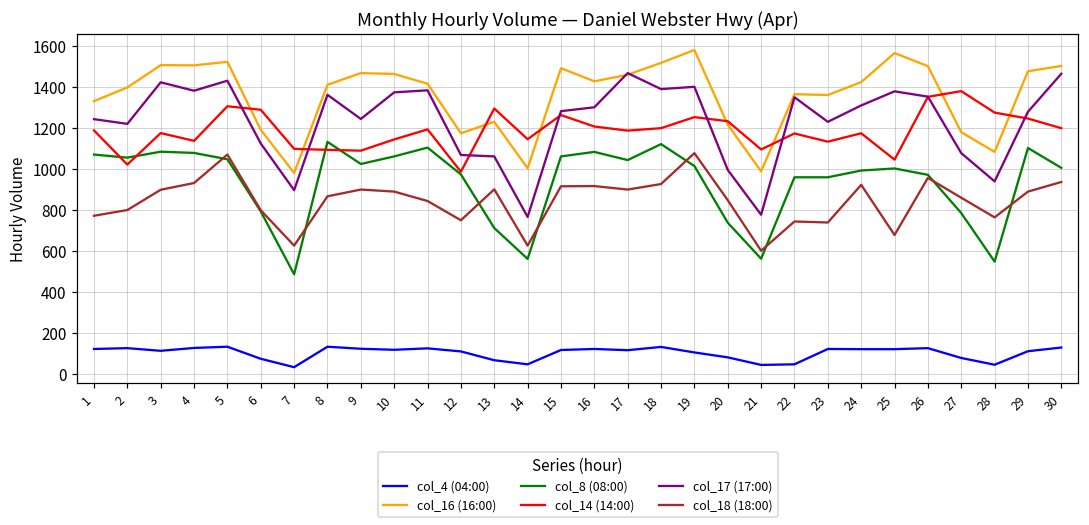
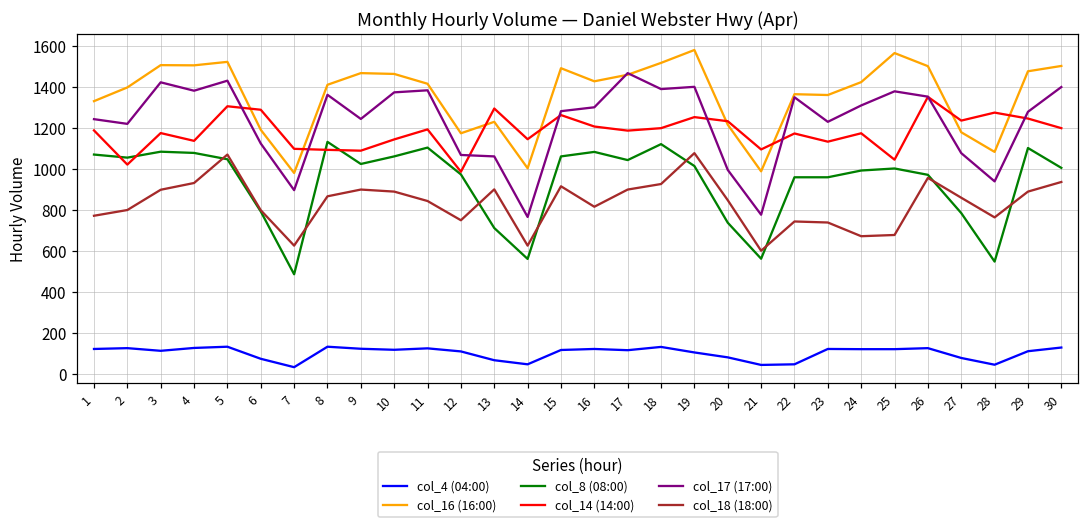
  {
    "col_4 (04:00)": {
      "1": 120,
      "2": 120,
      "3": 110,
      "4": 130,
      "5": 130,
      "6": 70,
      "7": 30,
      "8": 130,
      "9": 120,
      "10": 120,
      "11": 120,
      "12": 110,
      "13": 70,
      "14": 50,
      "15": 120,
      "16": 120,
      "17": 110,
      "18": 130,
      "19": 100,
      "20": 80,
      "21": 40,
      "22": 50,
      "23": 120,
      "24": 120,
      "25": 120,
      "26": 120,
      "27": 80,
      "28": 40,
      "29": 110,
      "30": 130
    },
    "col_16 (16:00)": {
      "1": 1330,
      "2": 1400,
      "3": 1510,
      "4": 1510,
      "5": 1520,
      "6": 1190,
      "7": 980,
      "8": 1410,
      "9": 1470,
      "10": 1460,
      "11": 1420,
      "12": 1170,
      "13": 1230,
      "14": 1000,
      "15": 1490,
      "16": 1430,
      "18": 1520,
      "19": 1580,
      "20": 1220,
      "21": 990,
      "22": 1370,
      "23": 1360,
      "24": 1420,
      "25": 1570,
      "26": 1500,
      "27": 1180,
      "28": 1080,
      "29": 1480,
      "30": 1500
    },
    "col_8 (08:00)": {
      "1": 1070,
      "2": 1060,
      "3": 1080,
      "4": 1080,
      "5": 1050,
      "7": 490,
      "8": 1130,
      "9": 1020,
      "10": 1060,
      "11": 1100,
      "13": 710,
      "14": 560,
      "15": 1060,
      "16": 1080,
      "17": 1040,
      "18": 1120,
      "19": 1010,
      "20": 740,
      "21": 560,
      "22": 960,
      "23": 960,
      "24": 990,
      "25": 1000,
      "26": 970,
      "27": 780,
      "28": 550,
      "29": 1100,
      "30": 1010
    },
    "col_14 (14:00)": {
      "1": 1190,
      "2": 1020,
      "3": 1180,
      "4": 1140,
      "5": 1310,
      "6": 1290,
      "7": 1100,
      "8": 1090,
      "9": 1090,
      "10": 1140,
      "11": 1190,
      "13": 1300,
      "14": 1150,
      "15": 1260,
      "16": 1210,
      "17": 1190,
      "18": 1200,
      "19": 1250,
      "20": 1230,
      "21": 1100,
      "22": 1170,
      "23": 1130,
      "24": 1170,
      "25": 1050,
-     "27": 1380,
+     "27": 1240,
      "28": 1280,
      "29": 1250,
      "30": 1200
    },
    "col_17 (17:00)": {
      "1": 1240,
      "2": 1220,
      "3": 1420,
      "4": 1380,
      "5": 1430,
      "6": 1120,
      "7": 900,
      "8": 1360,
      "9": 1240,
      "10": 1370,
      "11": 1380,
      "12": 1070,
      "13": 1060,
      "14": 770,
      "15": 1280,
      "16": 1300,
      "18": 1390,
      "19": 1400,
      "20": 1000,
      "21": 780,
      "22": 1350,
      "23": 1230,
      "24": 1310,
      "25": 1380,
      "27": 1080,
      "28": 940,
      "29": 1280,
-     "30": 1470
+     "30": 1400
    },
    "col_18 (18:00)": {
      "1": 770,
      "2": 800,
      "3": 900,
      "4": 930,
      "5": 1070,
      "7": 630,
      "8": 870,
      "9": 900,
      "10": 890,
      "11": 840,
      "12": 750,
      "13": 900,
      "14": 630,
      "15": 920,
-     "16": 920,
+     "16": 820,
      "17": 900,
      "18": 930,
      "19": 1080,
      "20": 850,
      "21": 600,
      "22": 740,
      "23": 740,
-     "24": 920,
+     "24": 670,
      "25": 680,
      "26": 960,
      "27": 860,
      "28": 760,
      "29": 890,
      "30": 940
    }
  }
